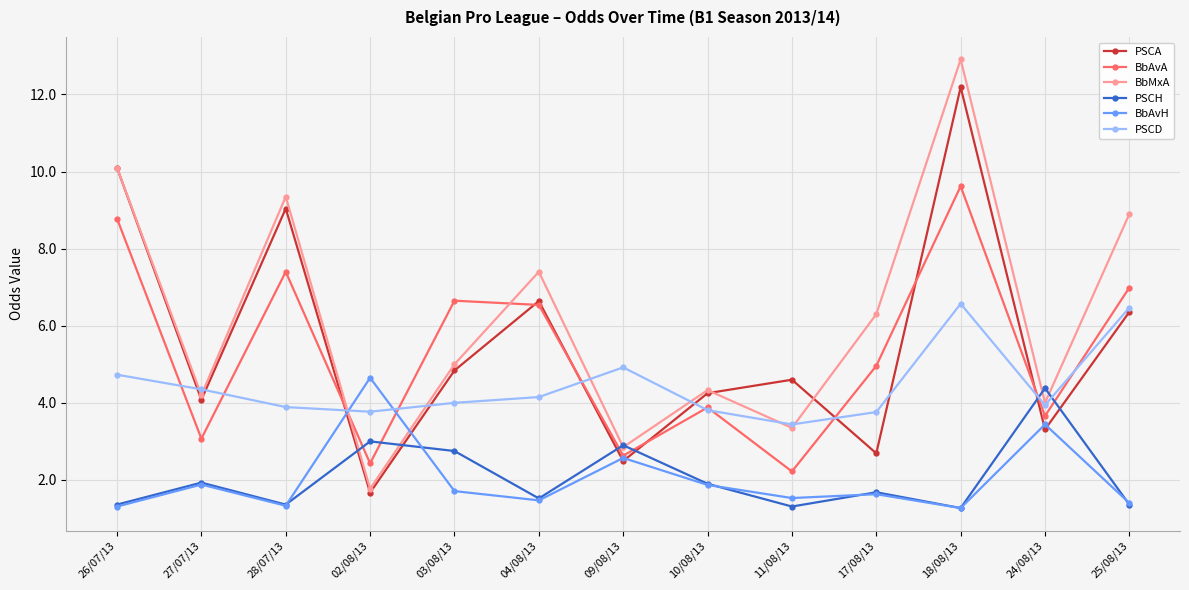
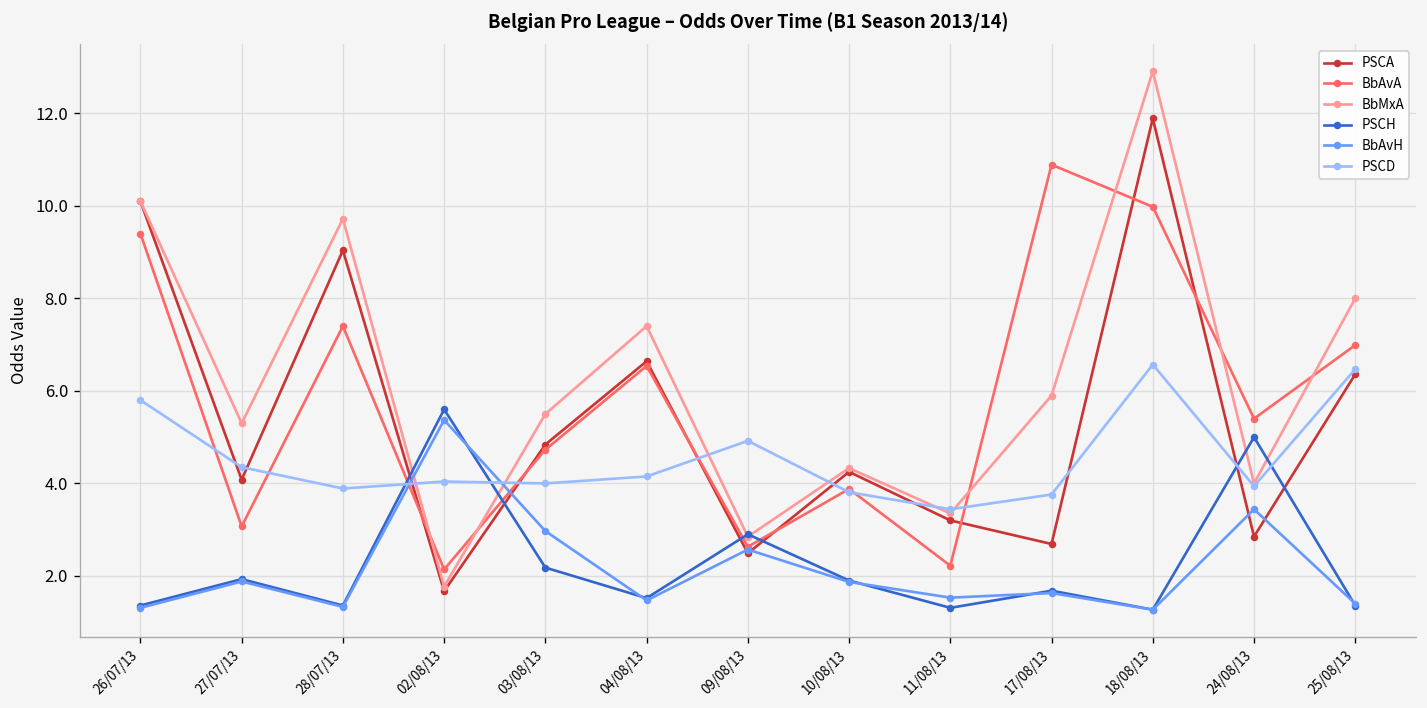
  {
    "PSCA": {
      "27/07/13": 4.1,
      "28/07/13": 9.0,
      "02/08/13": 1.7,
      "03/08/13": 4.8,
      "04/08/13": 6.6,
      "09/08/13": 2.5,
      "10/08/13": 4.3,
-     "11/08/13": 4.6,
+     "11/08/13": 3.2,
      "17/08/13": 2.7,
-     "18/08/13": 12.2,
-     "24/08/13": 3.3,
+     "18/08/13": 11.9,
+     "24/08/13": 2.9,
      "25/08/13": 6.4
    },
    "BbAvA": {
-     "26/07/13": 8.8,
+     "26/07/13": 9.4,
      "27/07/13": 3.1,
      "28/07/13": 7.4,
-     "02/08/13": 2.4,
-     "03/08/13": 6.7,
+     "02/08/13": 2.1,
+     "03/08/13": 4.7,
      "04/08/13": 6.5,
      "10/08/13": 3.9,
      "11/08/13": 2.2,
-     "17/08/13": 5.0,
-     "18/08/13": 9.6,
-     "24/08/13": 3.7,
+     "17/08/13": 10.9,
+     "18/08/13": 10.0,
+     "24/08/13": 5.4,
      "25/08/13": 7.0
    },
    "BbMxA": {
-     "27/07/13": 4.2,
-     "28/07/13": 9.4,
+     "27/07/13": 5.3,
+     "28/07/13": 9.7,
      "02/08/13": 1.8,
-     "03/08/13": 5.0,
+     "03/08/13": 5.5,
      "04/08/13": 7.4,
      "10/08/13": 4.3,
      "11/08/13": 3.4,
-     "17/08/13": 6.3,
+     "17/08/13": 5.9,
      "18/08/13": 12.9,
-     "25/08/13": 8.9
+     "25/08/13": 8.0
    },
    "PSCH": {
-     "02/08/13": 3.0,
-     "03/08/13": 2.8,
+     "02/08/13": 5.6,
+     "03/08/13": 2.2,
      "11/08/13": 1.3,
-     "24/08/13": 4.4
+     "24/08/13": 5.0
    },
    "BbAvH": {
-     "02/08/13": 4.7,
-     "03/08/13": 1.7,
+     "02/08/13": 5.4,
+     "03/08/13": 3.0,
      "11/08/13": 1.5,
      "24/08/13": 3.4
    },
    "PSCD": {
-     "26/07/13": 4.7,
+     "26/07/13": 5.8,
      "27/07/13": 4.4,
      "28/07/13": 3.9,
-     "02/08/13": 3.8,
+     "02/08/13": 4.0,
      "03/08/13": 4.0,
      "04/08/13": 4.2,
      "09/08/13": 4.9,
      "10/08/13": 3.8,
      "11/08/13": 3.4,
      "17/08/13": 3.8,
      "18/08/13": 6.6,
      "25/08/13": 6.5
    }
  }
